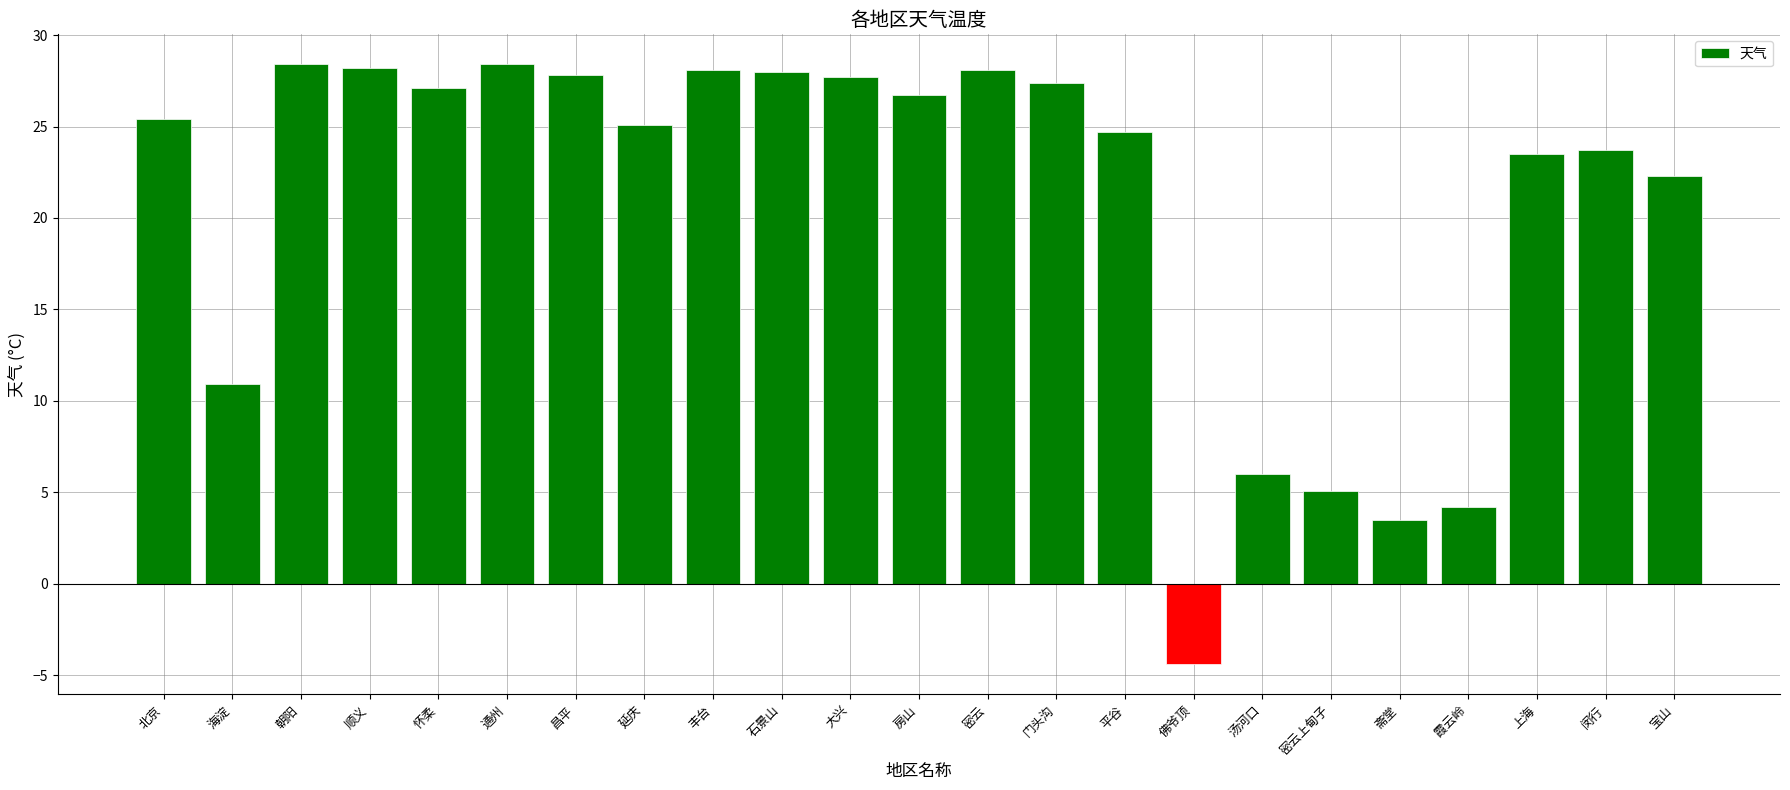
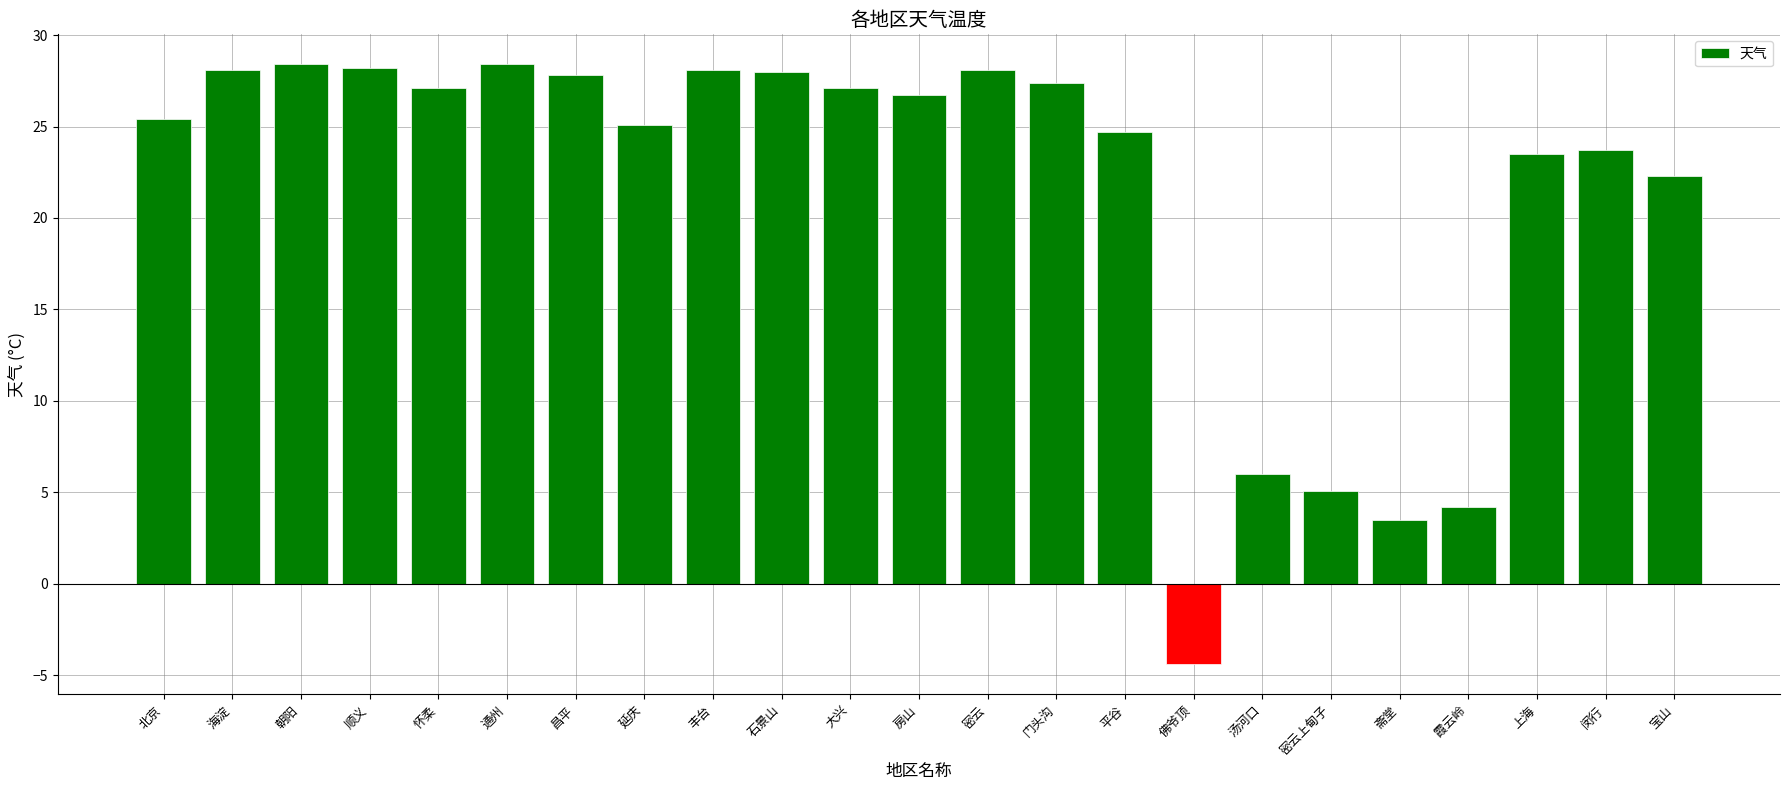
  {
    "北京": 25.4,
-   "海淀": 10.9,
+   "海淀": 28.1,
    "朝阳": 28.4,
    "顺义": 28.2,
    "怀柔": 27.1,
    "通州": 28.4,
    "昌平": 27.8,
    "延庆": 25.1,
    "丰台": 28.1,
    "石景山": 28.0,
-   "大兴": 27.7,
+   "大兴": 27.1,
    "房山": 26.7,
    "密云": 28.1,
    "门头沟": 27.4,
    "平谷": 24.7,
    "佛爷顶": -4.4,
    "汤河口": 6.0,
    "密云上甸子": 5.1,
    "斋堂": 3.5,
    "霞云岭": 4.2,
    "上海": 23.5,
    "闵行": 23.7,
    "宝山": 22.3
  }
